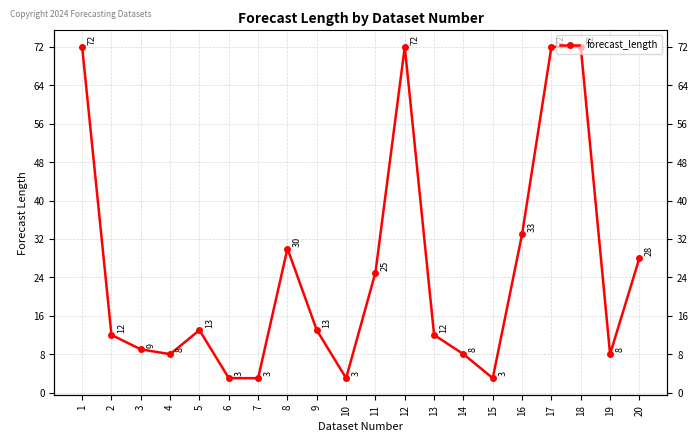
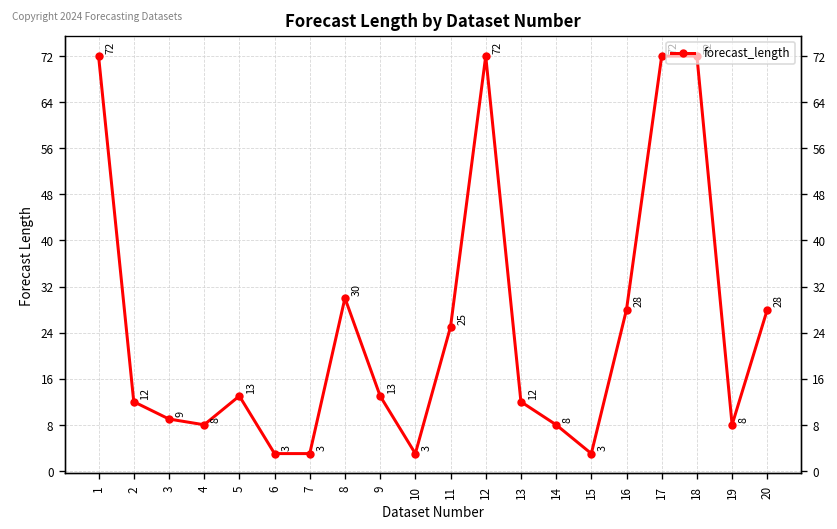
  {
    "1": 72,
    "2": 12,
    "3": 9,
    "4": 8,
    "5": 13,
    "6": 3,
    "7": 3,
    "8": 30,
    "9": 13,
    "10": 3,
    "11": 25,
    "12": 72,
    "13": 12,
    "14": 8,
    "15": 3,
-   "16": 33,
+   "16": 28,
    "19": 8,
    "20": 28
  }
